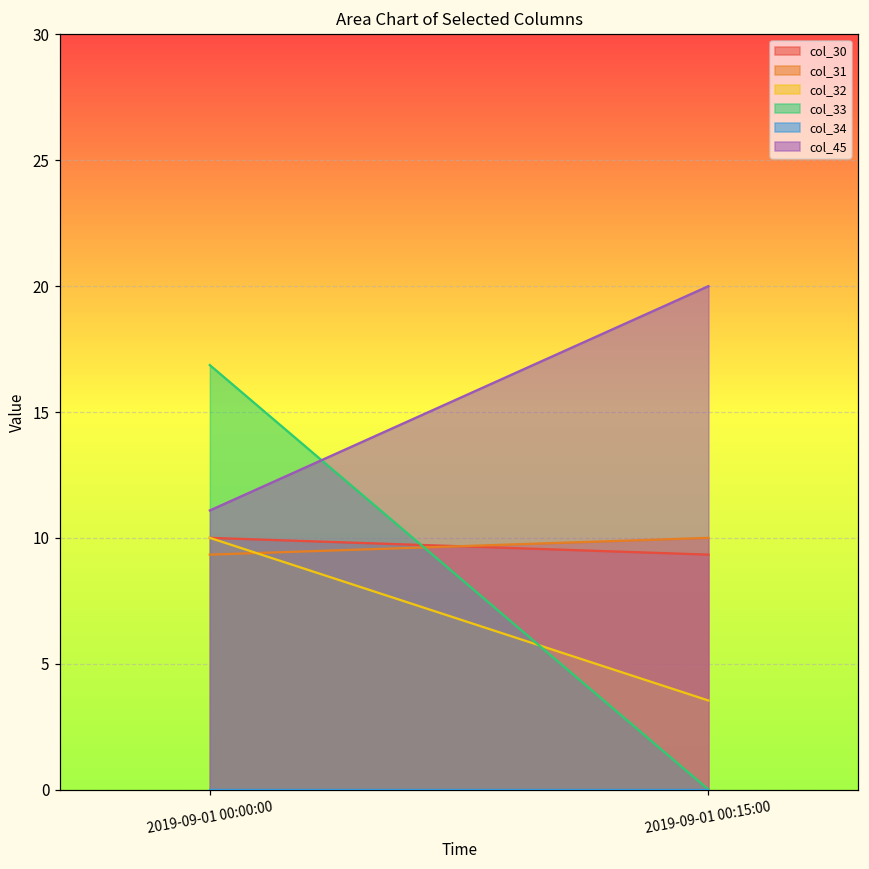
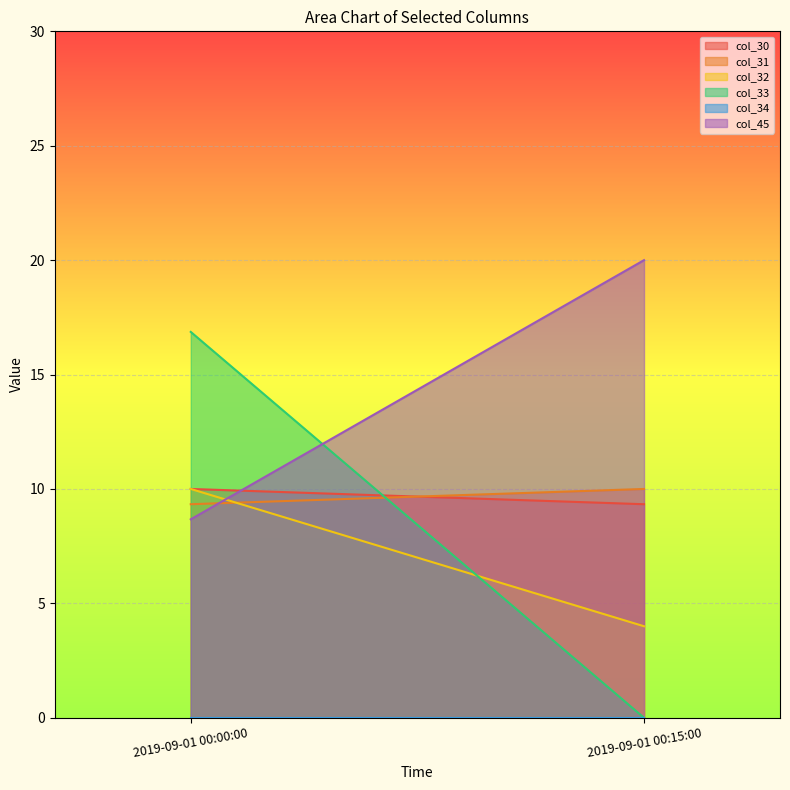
  {
    "col_32": {
-     "2019-09-01 00:15:00": 3.5
+     "2019-09-01 00:15:00": 4.0
    },
    "col_33": {
      "2019-09-01 00:00:00": 16.9
    },
    "col_34": {
      "2019-09-01 00:00:00": 0.0
    },
    "col_45": {
-     "2019-09-01 00:00:00": 11.1,
+     "2019-09-01 00:00:00": 8.7,
      "2019-09-01 00:15:00": 20.0
    }
  }
